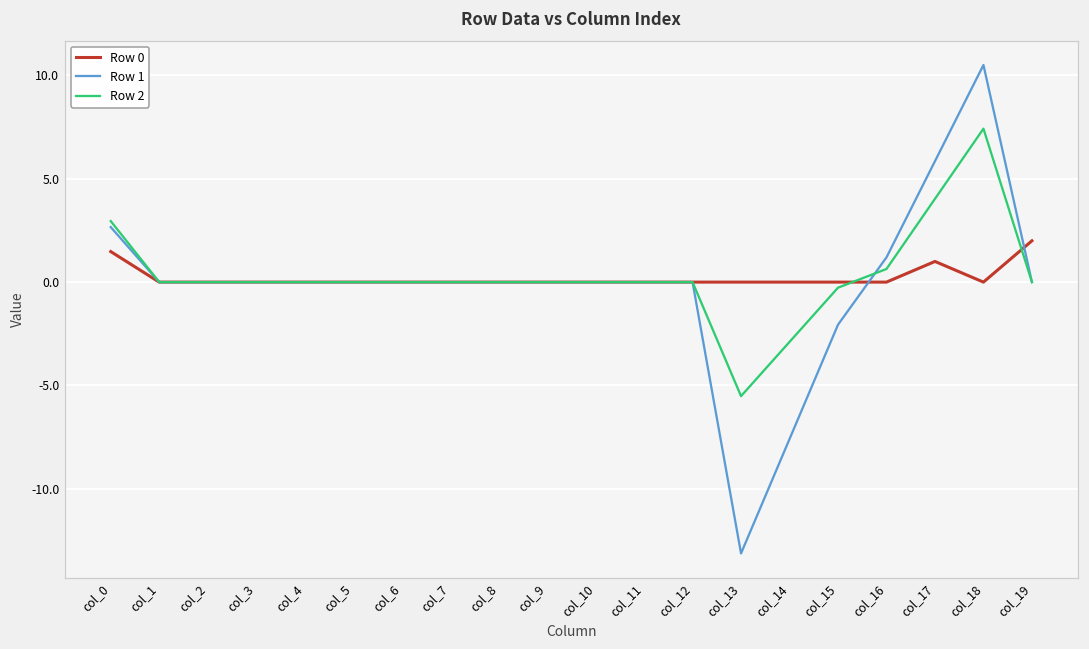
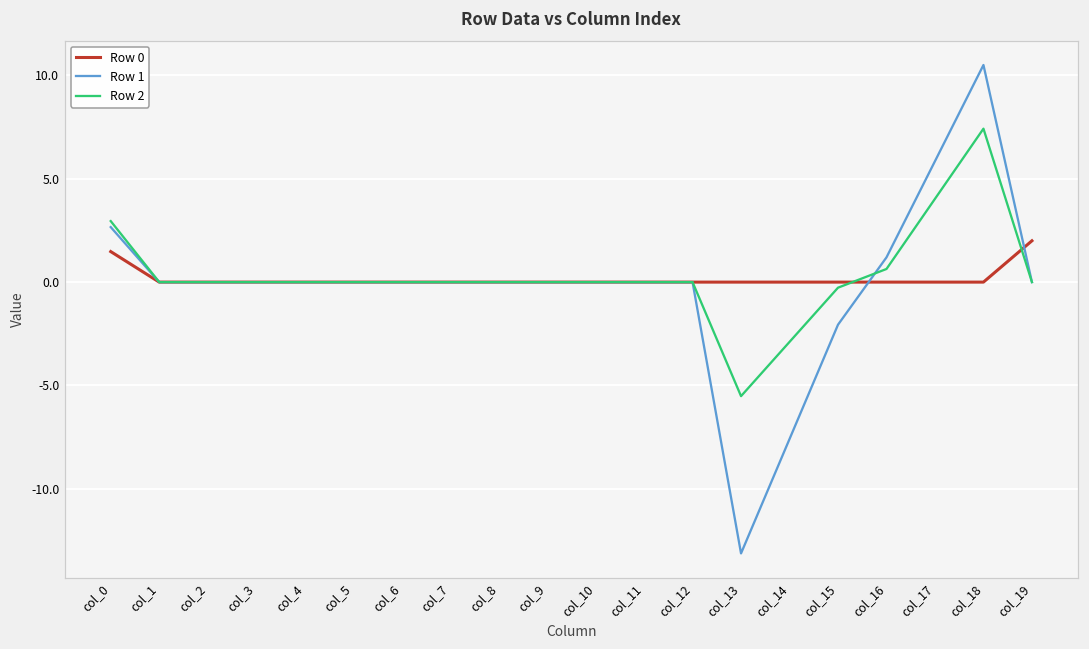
  {
    "Row 0": {
      "col_0": 1.5,
      "col_13": 0,
      "col_14": 0,
      "col_15": 0,
      "col_16": 0,
-     "col_17": 1,
+     "col_17": 0,
      "col_18": 0,
      "col_19": 2
    },
    "Row 1": {
      "col_0": 2.7,
      "col_13": -13,
      "col_14": -7.6,
      "col_15": -2,
      "col_16": 1.2,
      "col_17": 5.9,
      "col_18": 10.5
    },
    "Row 2": {
      "col_0": 3,
      "col_13": -5.5,
      "col_14": -3,
      "col_15": -0.3,
      "col_16": 0.6,
      "col_17": 4,
      "col_18": 7.4
    }
  }
